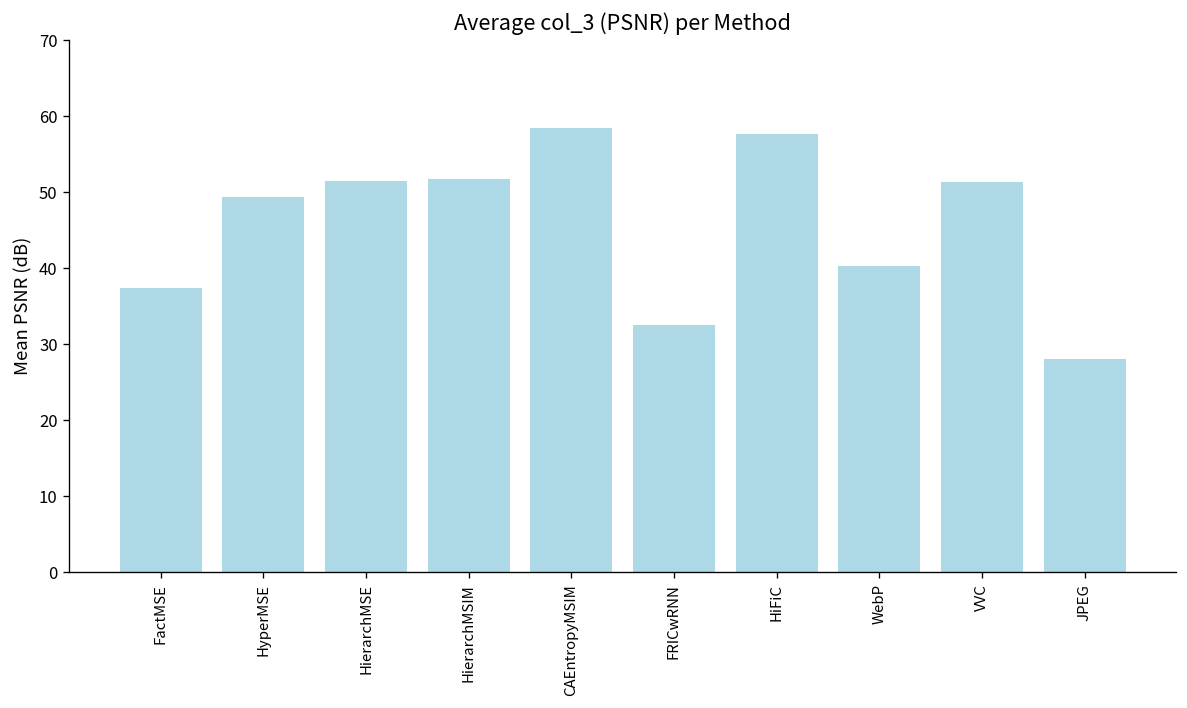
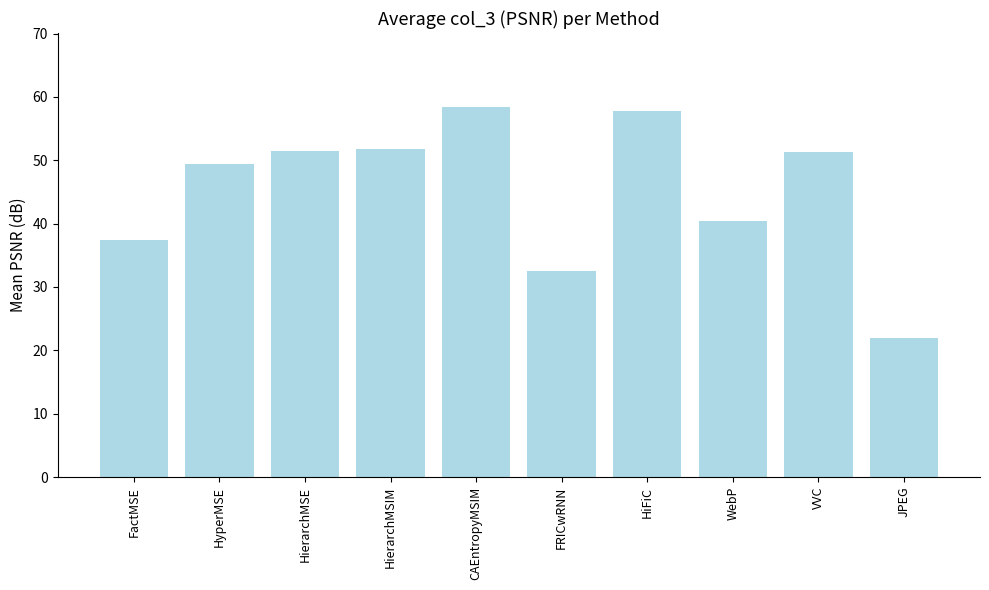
  {
    "FactMSE": 37,
    "HyperMSE": 49,
    "HierarchMSE": 52,
    "HierarchMSIM": 52,
    "CAEntropyMSIM": 58,
    "FRICwRNN": 33,
    "HiFiC": 58,
    "WebP": 40,
    "VVC": 51,
-   "JPEG": 28
+   "JPEG": 22
  }
